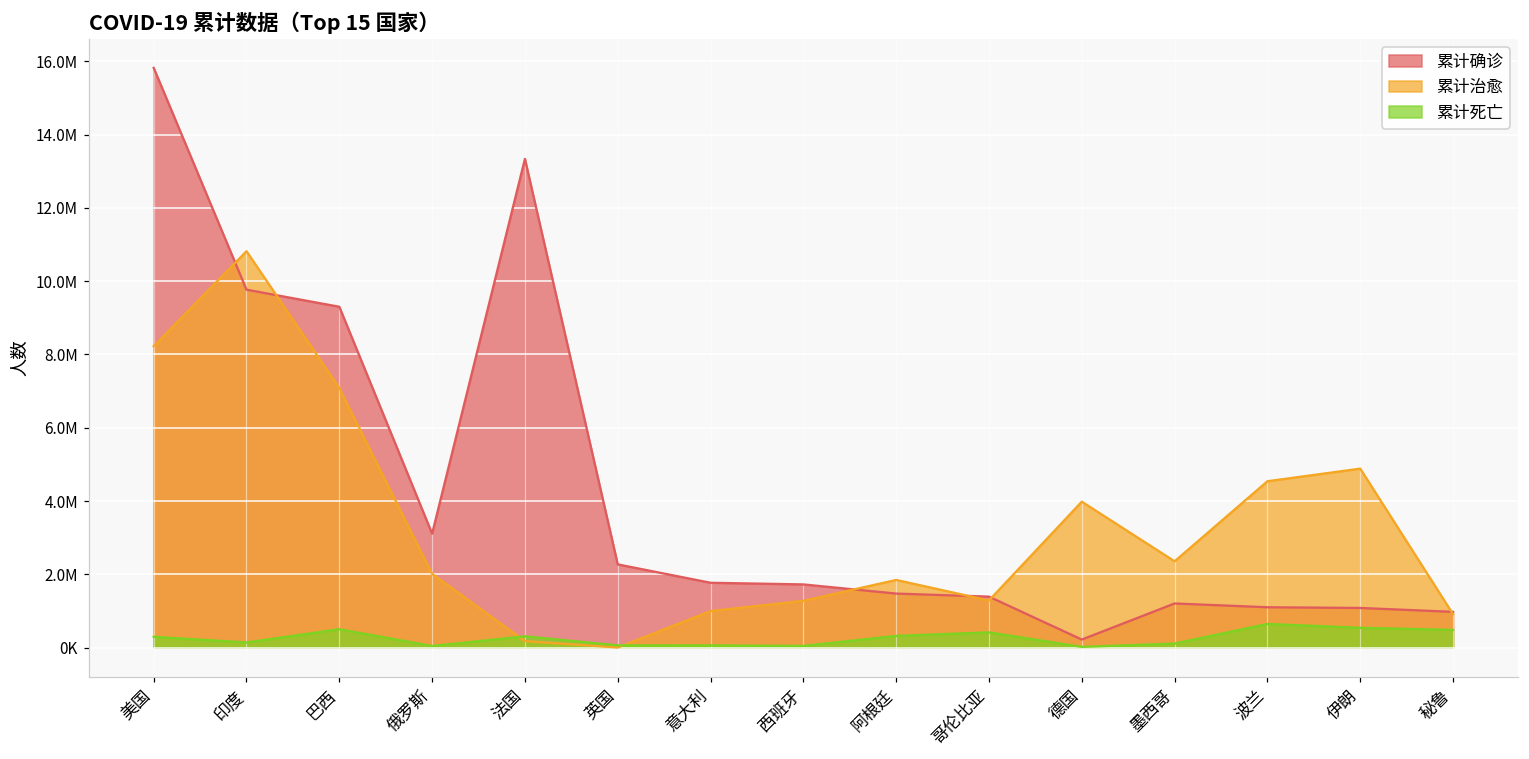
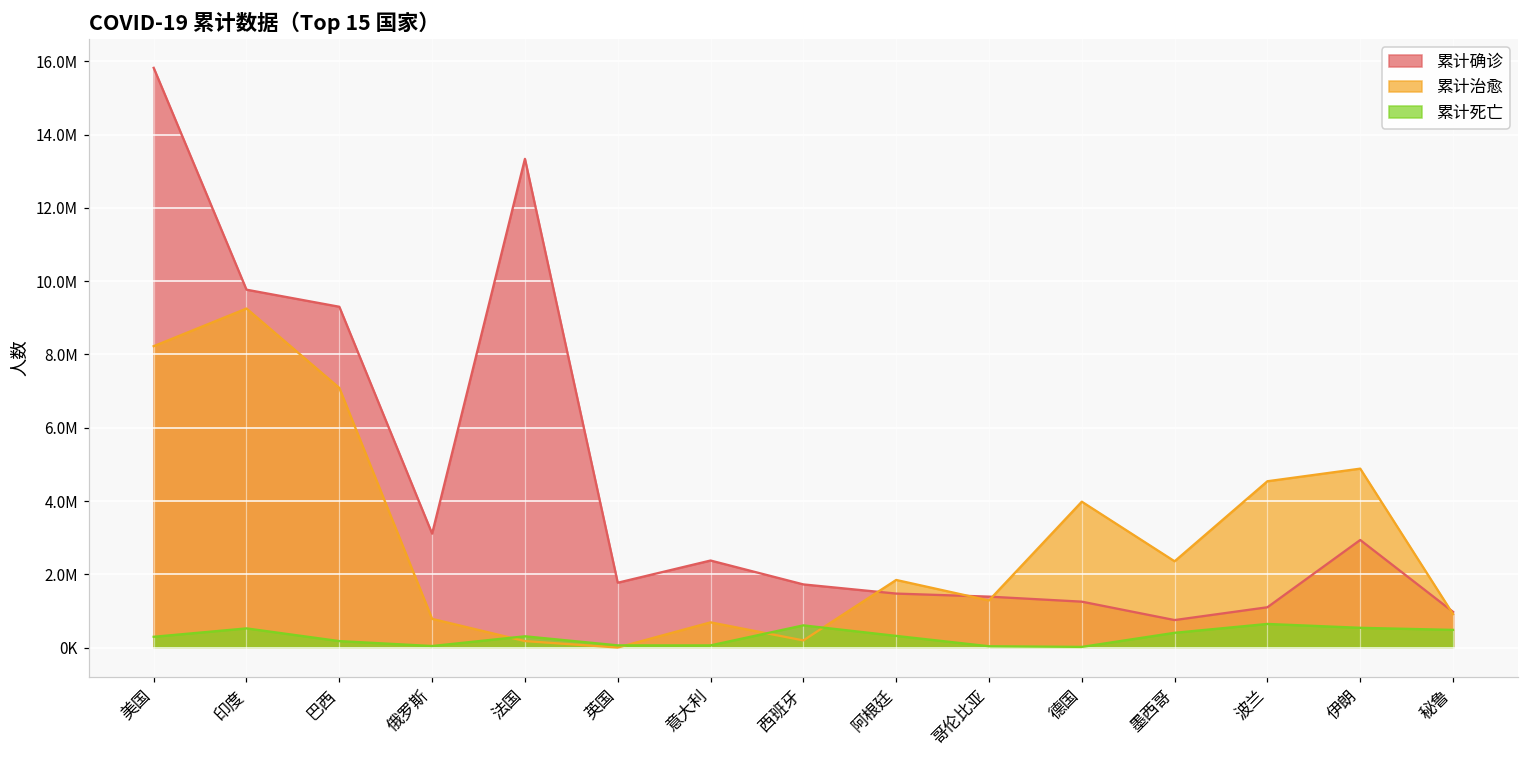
  {
    "累计确诊": {
      "美国": 15800000,
      "印度": 9800000,
      "巴西": 9300000,
      "俄罗斯": 3100000,
      "法国": 13300000,
-     "英国": 2300000,
-     "意大利": 1800000,
+     "英国": 1800000,
+     "意大利": 2400000,
      "西班牙": 1700000,
      "阿根廷": 1500000,
      "哥伦比亚": 1400000,
-     "德国": 200000,
-     "墨西哥": 1200000,
+     "德国": 1300000,
+     "墨西哥": 800000,
      "波兰": 1100000,
-     "伊朗": 1100000
+     "伊朗": 2900000
    },
    "累计治愈": {
      "美国": 8200000,
-     "印度": 10800000,
+     "印度": 9300000,
      "巴西": 7100000,
-     "俄罗斯": 2000000,
+     "俄罗斯": 800000,
      "法国": 200000,
-     "意大利": 1000000,
-     "西班牙": 1300000,
+     "意大利": 700000,
+     "西班牙": 200000,
      "阿根廷": 1800000,
      "哥伦比亚": 1300000,
      "德国": 4000000,
      "墨西哥": 2400000,
      "波兰": 4500000,
      "伊朗": 4900000
    },
    "累计死亡": {
      "美国": 300000,
-     "印度": 100000,
-     "巴西": 500000,
+     "印度": 500000,
+     "巴西": 200000,
      "俄罗斯": 0,
      "法国": 300000,
      "意大利": 100000,
-     "西班牙": 0,
+     "西班牙": 600000,
      "阿根廷": 300000,
-     "哥伦比亚": 400000,
+     "哥伦比亚": 0,
      "德国": 0,
-     "墨西哥": 100000,
+     "墨西哥": 400000,
      "波兰": 600000,
      "伊朗": 500000,
      "秘鲁": 500000
    }
  }
